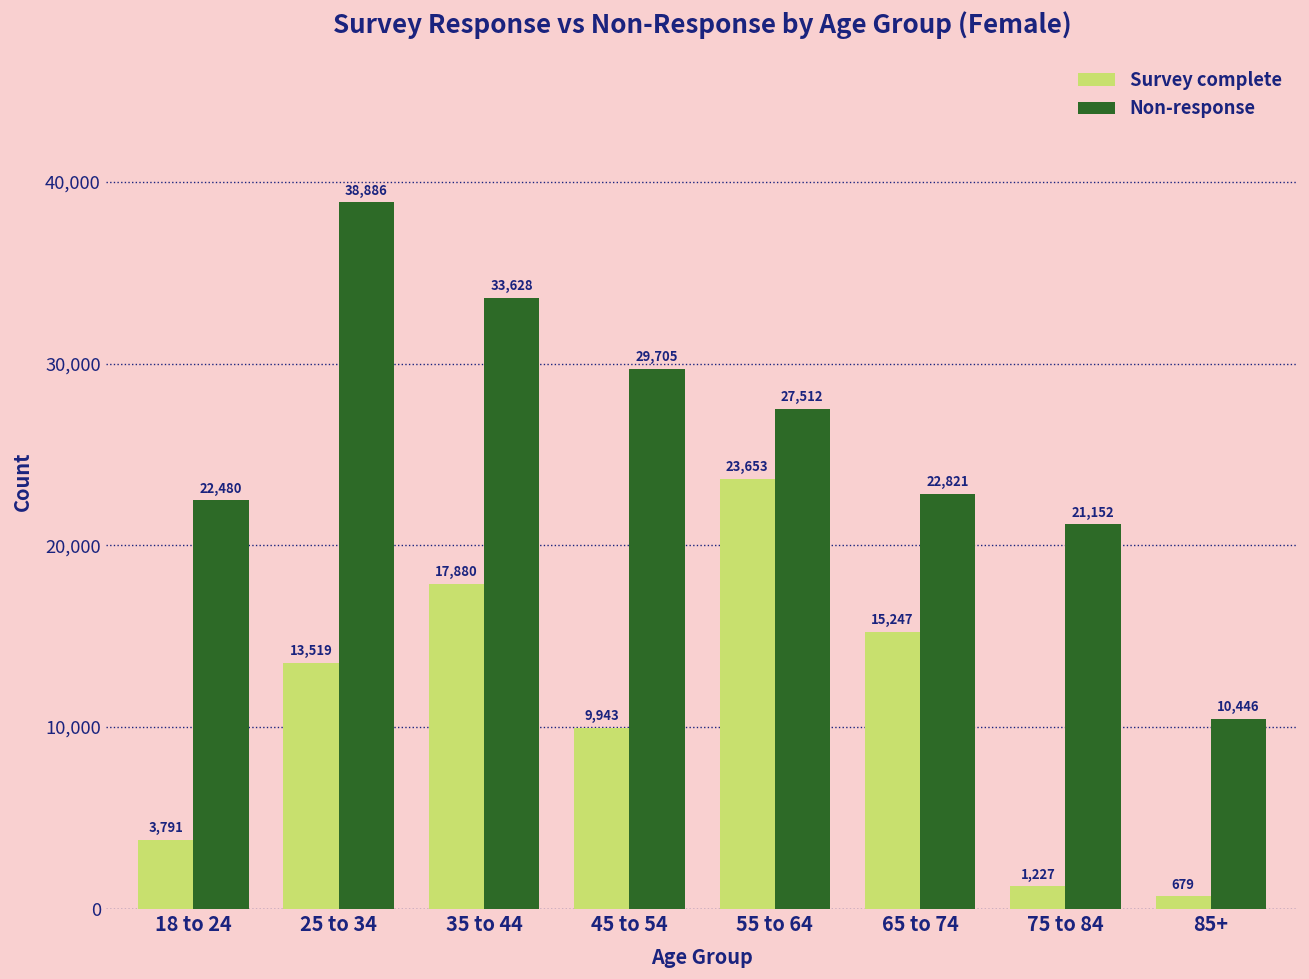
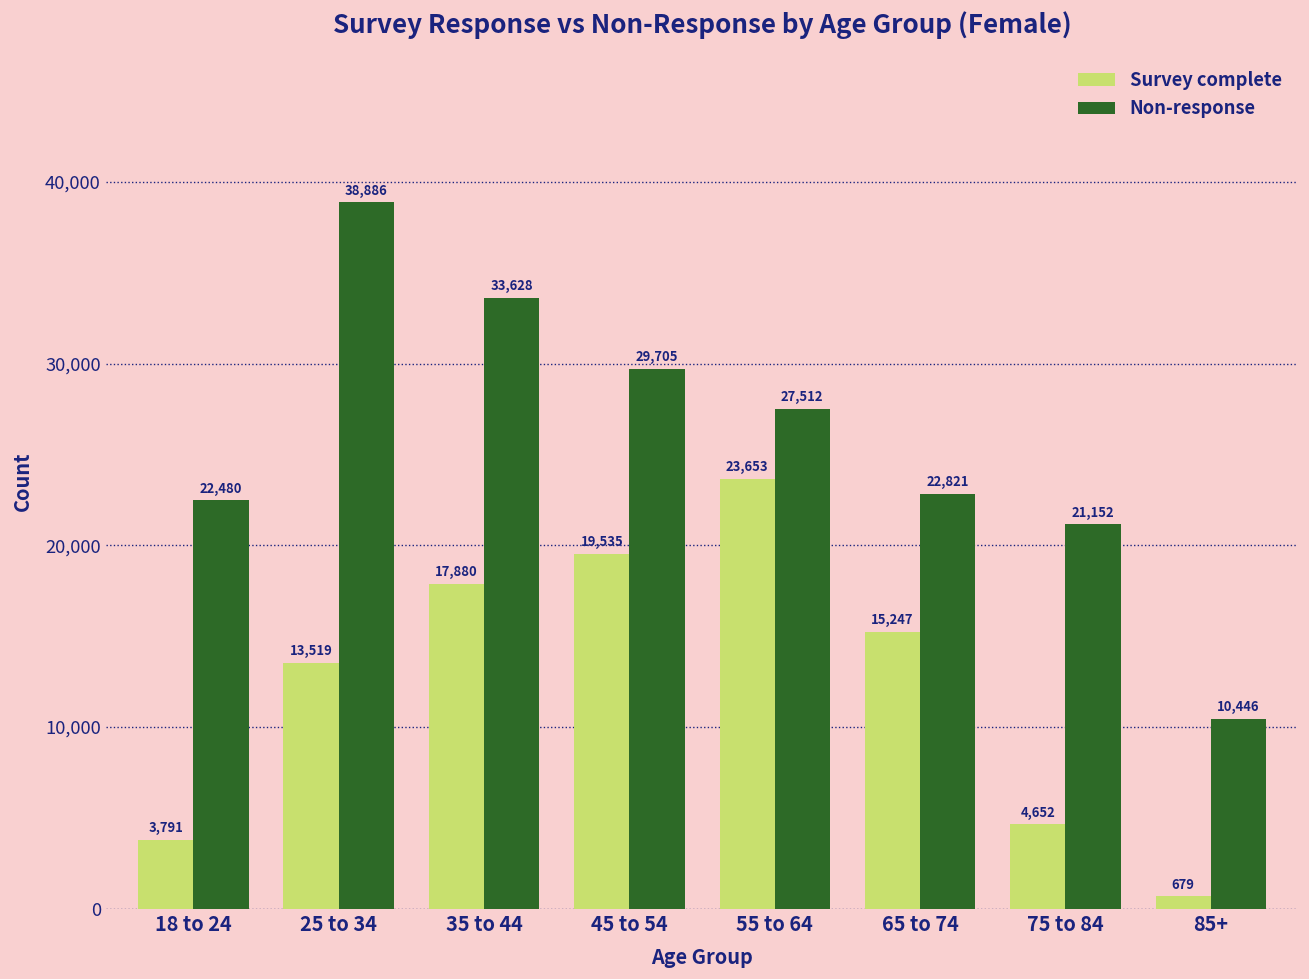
  {
    "Survey complete": {
      "18 to 24": "3,791",
      "25 to 34": "13,519",
      "35 to 44": "17,880",
-     "45 to 54": "9,943",
+     "45 to 54": "19,535",
      "55 to 64": "23,653",
      "65 to 74": "15,247",
-     "75 to 84": "1,227",
+     "75 to 84": "4,652",
      "85+": "679"
    },
    "Non-response": {
      "18 to 24": "22,480",
      "25 to 34": "38,886",
      "35 to 44": "33,628",
      "45 to 54": "29,705",
      "55 to 64": "27,512",
      "65 to 74": "22,821",
      "75 to 84": "21,152",
      "85+": "10,446"
    }
  }
